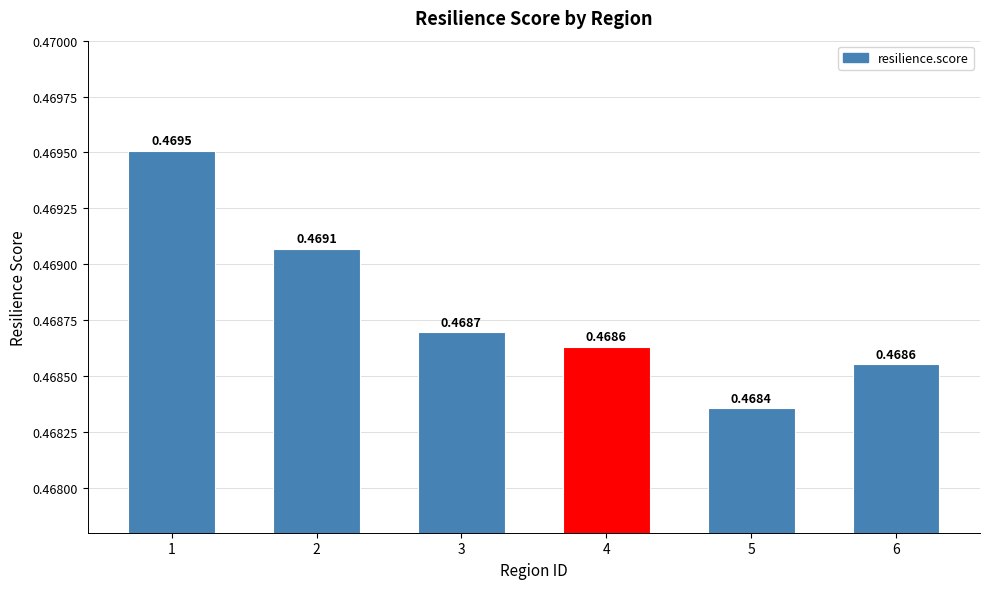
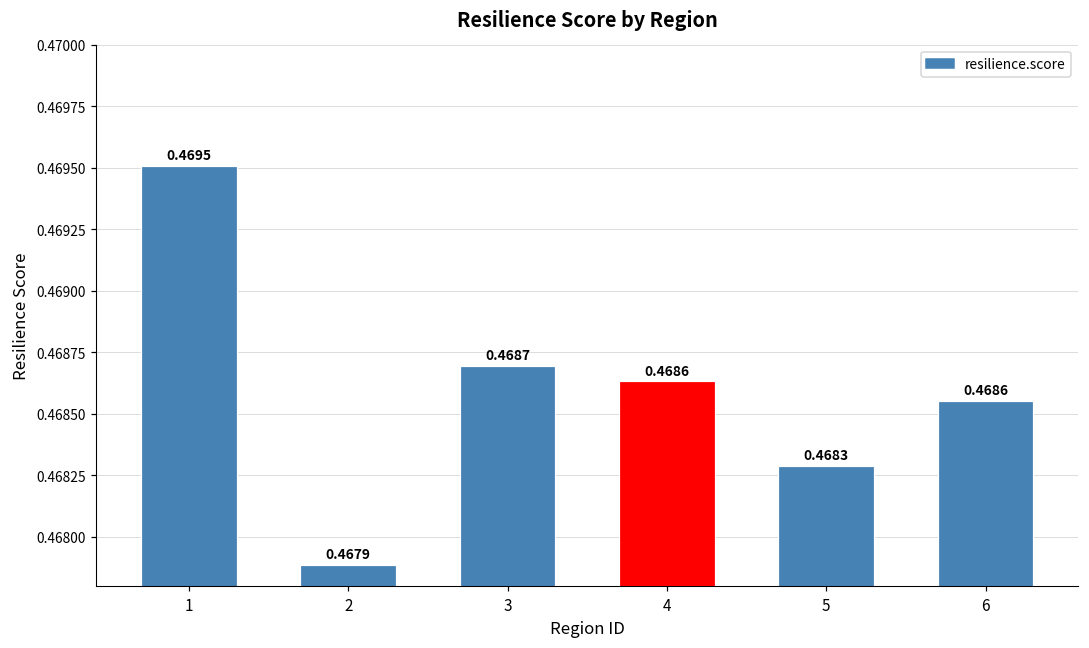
  {
    "1": 0.4695,
-   "2": 0.4691,
+   "2": 0.4679,
    "3": 0.4687,
    "4": 0.4686,
-   "5": 0.4684,
+   "5": 0.4683,
    "6": 0.4686
  }
